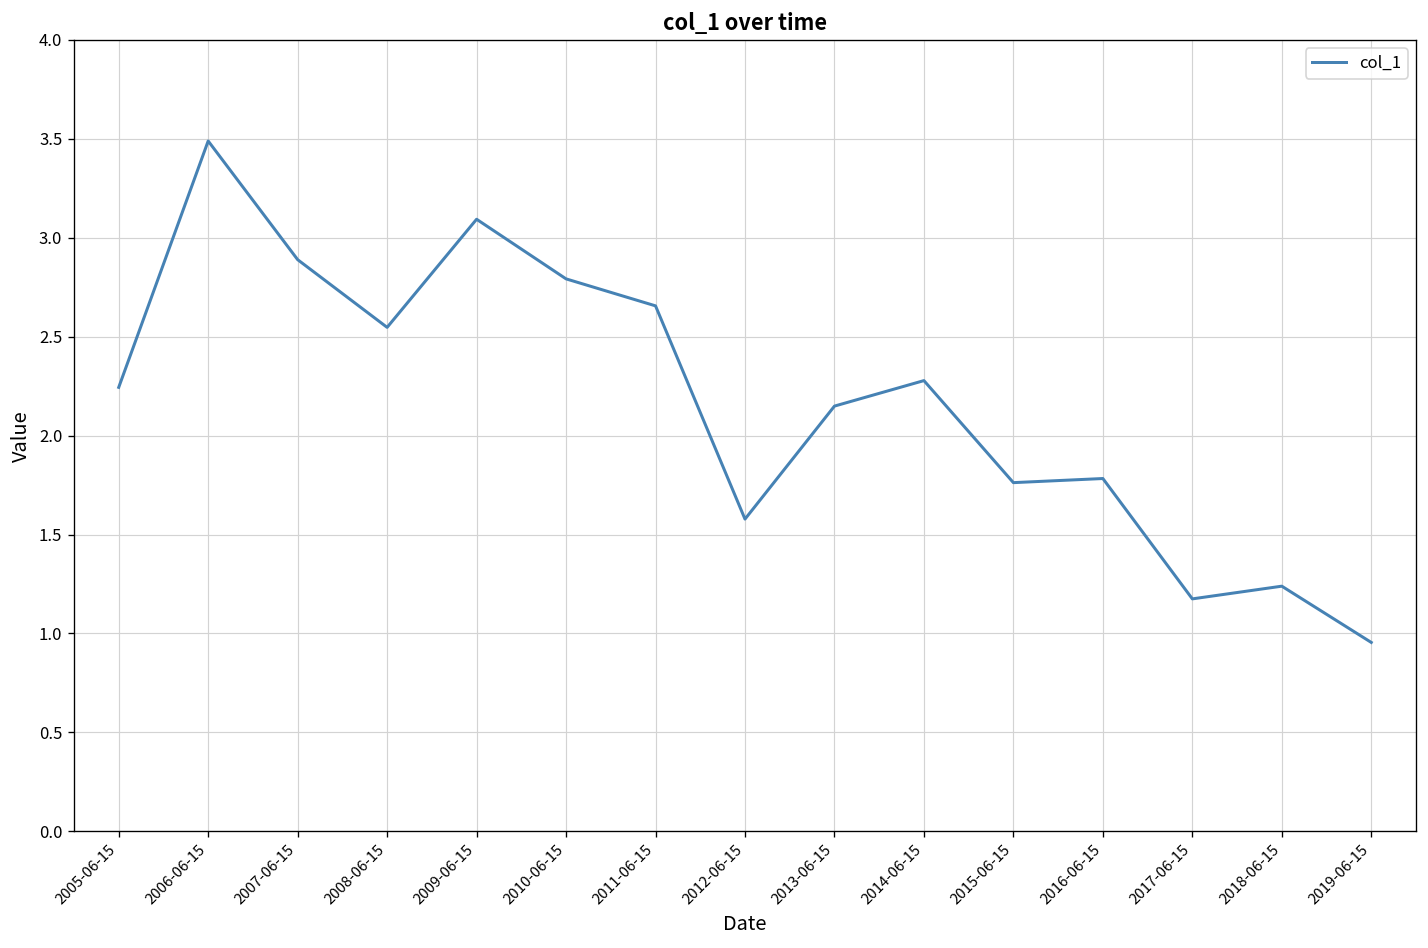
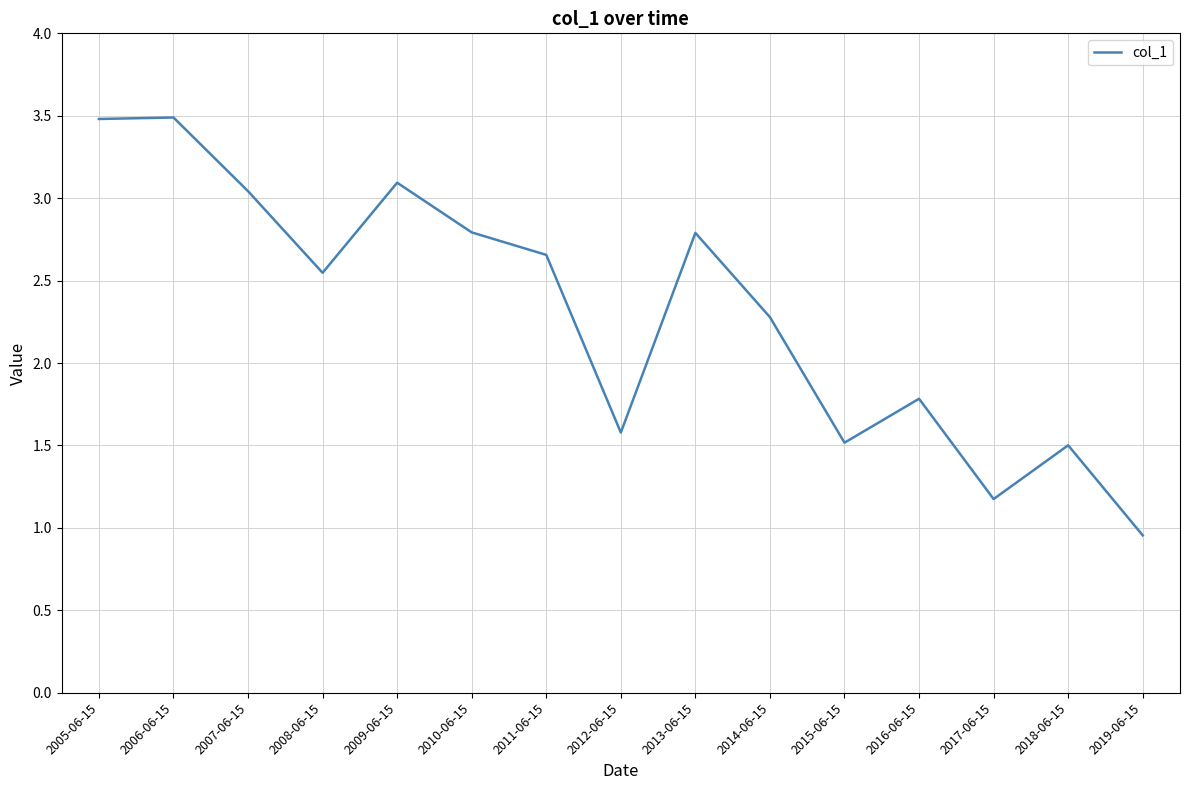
  {
-   "2005-06-15": 2.24,
+   "2005-06-15": 3.48,
    "2006-06-15": 3.49,
-   "2007-06-15": 2.89,
+   "2007-06-15": 3.04,
    "2008-06-15": 2.55,
    "2009-06-15": 3.09,
    "2010-06-15": 2.79,
    "2011-06-15": 2.66,
    "2012-06-15": 1.58,
-   "2013-06-15": 2.15,
+   "2013-06-15": 2.79,
    "2014-06-15": 2.28,
-   "2015-06-15": 1.76,
+   "2015-06-15": 1.52,
    "2016-06-15": 1.78,
    "2017-06-15": 1.17,
-   "2018-06-15": 1.24,
+   "2018-06-15": 1.50,
    "2019-06-15": 0.95
  }
